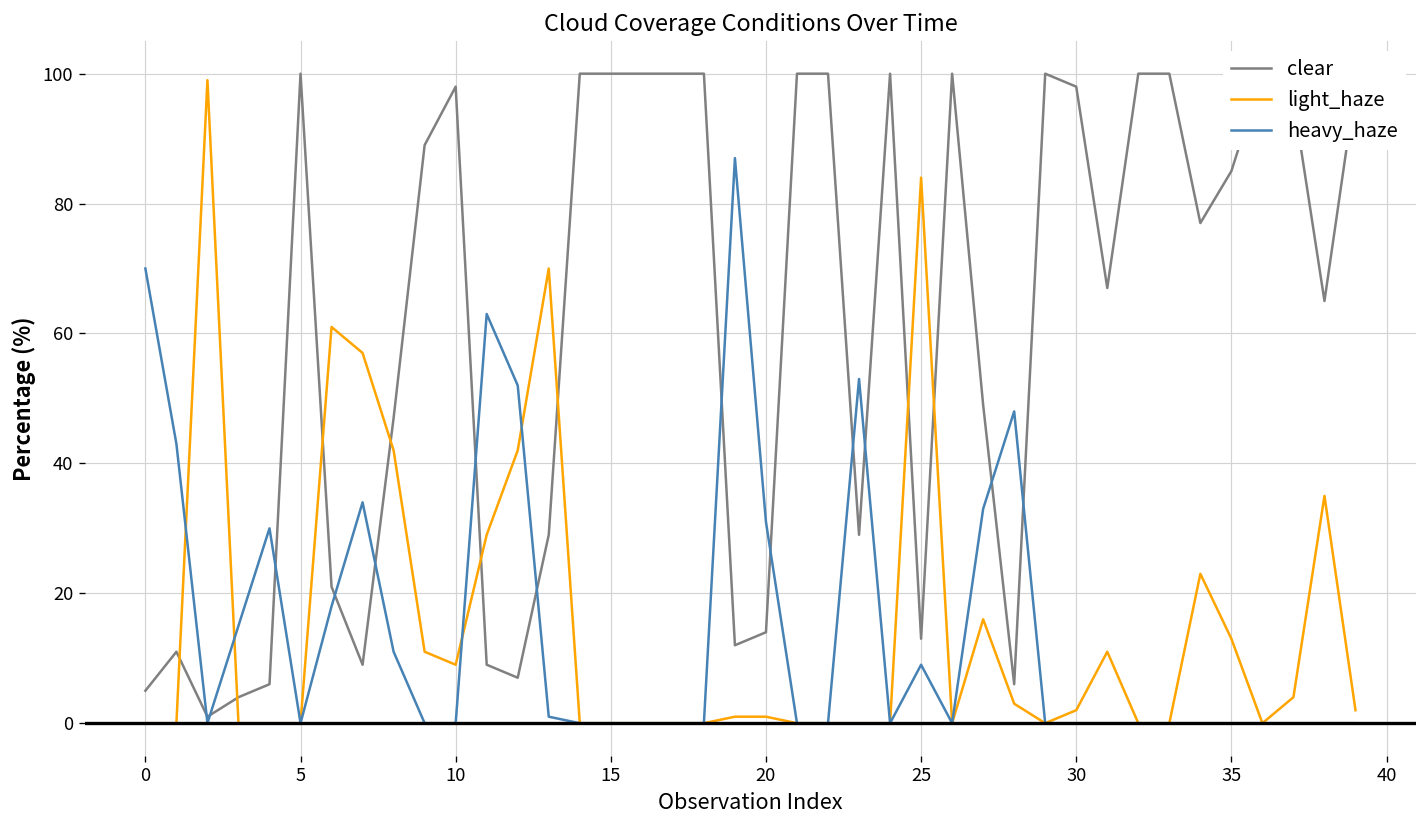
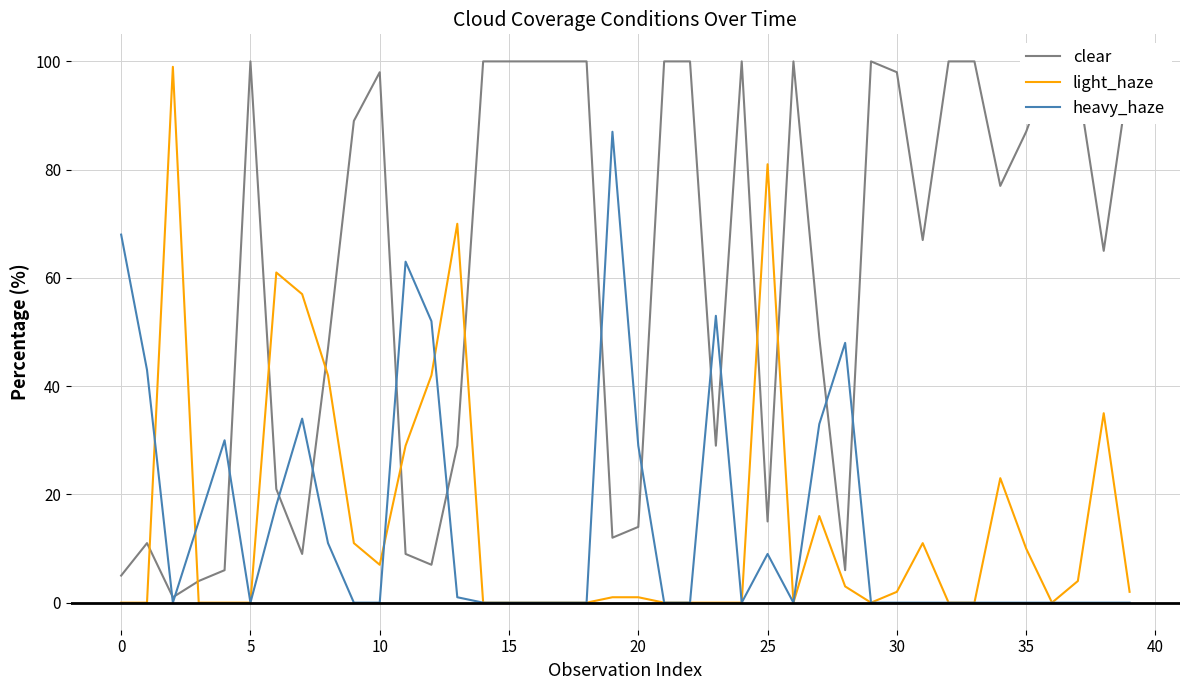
  {
    "clear": {
      "0": 5,
      "5": 100,
      "10": 98,
      "15": 100,
      "20": 14,
-     "25": 13,
+     "25": 15,
      "30": 98,
-     "35": 85
+     "35": 87
    },
    "light_haze": {
      "0": 0,
-     "10": 9,
+     "10": 7,
      "20": 1,
-     "25": 84,
+     "25": 81,
      "30": 2,
-     "35": 13
+     "35": 10
    },
    "heavy_haze": {
-     "0": 70,
+     "0": 68,
      "10": 0,
-     "20": 31,
+     "20": 29,
      "25": 9,
      "30": 0,
      "35": 0
    }
  }
